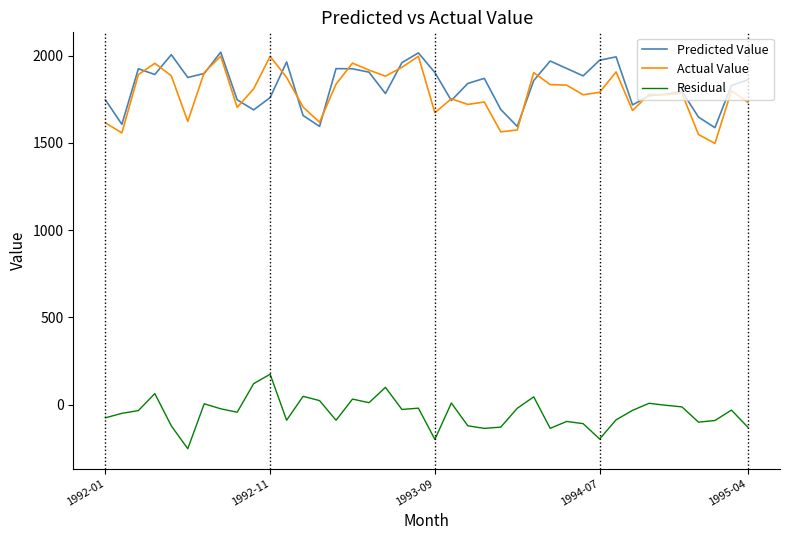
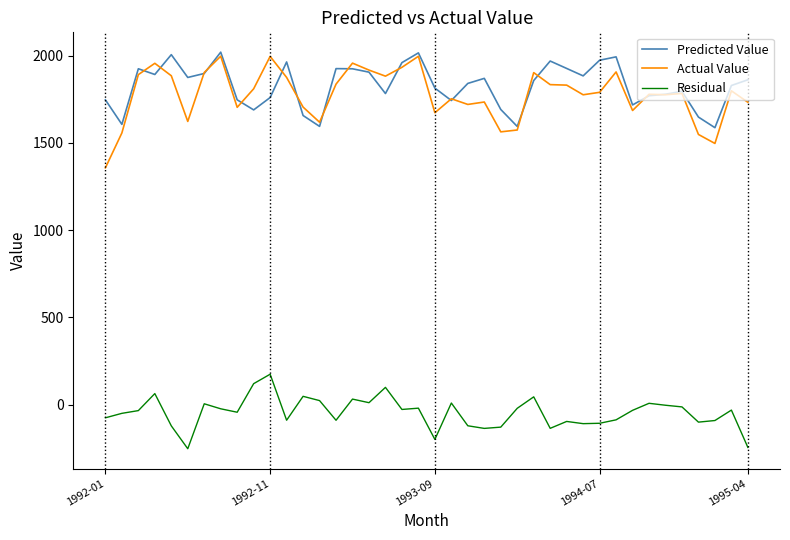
  {
    "Predicted Value": {
      "1992-01": 1750,
      "1992-11": 1760,
-     "1993-09": 1900,
+     "1993-09": 1810,
      "1994-07": 1970
    },
    "Actual Value": {
-     "1992-01": 1610,
+     "1992-01": 1360,
      "1992-11": 2000,
      "1993-09": 1670,
      "1994-07": 1790,
      "1995-04": 1730
    },
    "Residual": {
      "1992-01": -70,
      "1992-11": 170,
      "1993-09": -200,
-     "1994-07": -200,
-     "1995-04": -130
+     "1994-07": -110,
+     "1995-04": -240
    }
  }
